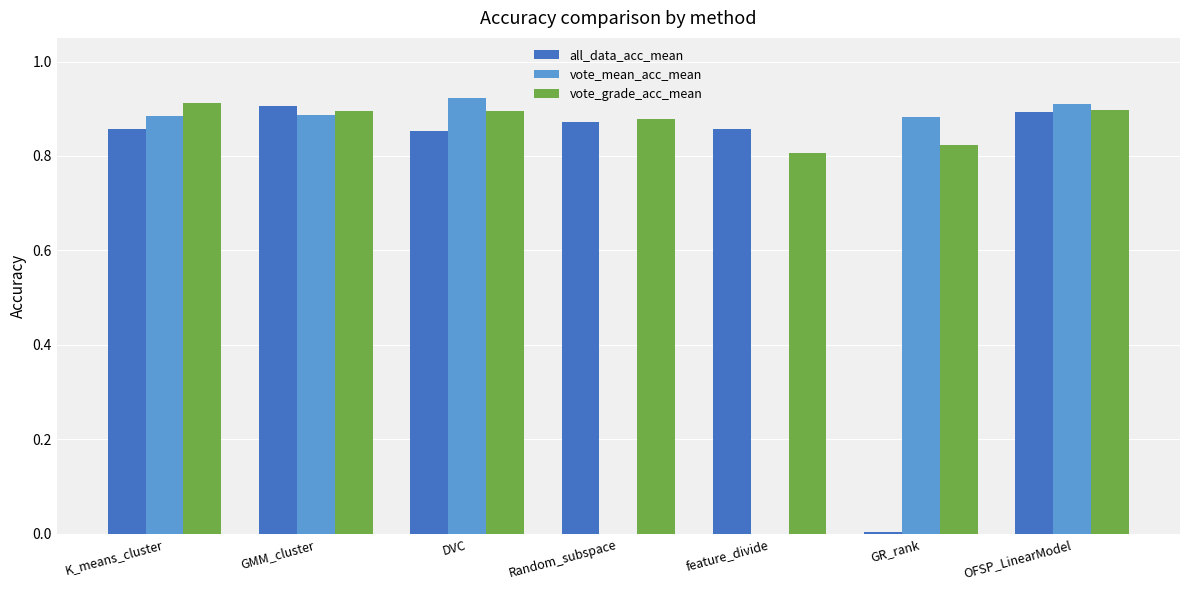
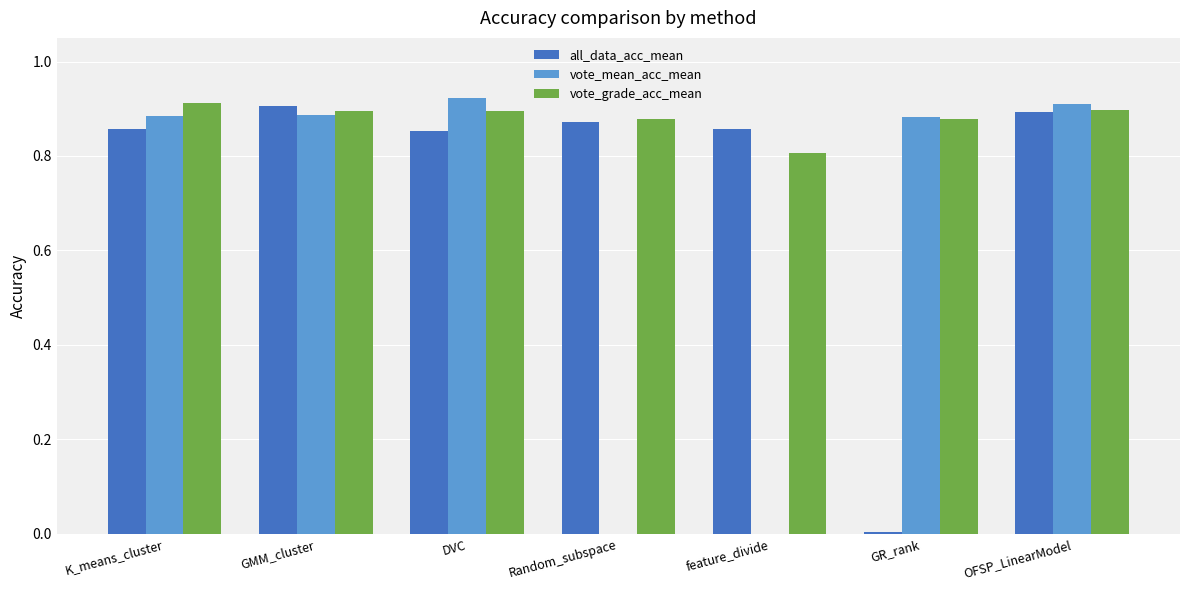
  {
    "vote_grade_acc_mean": {
      "K_means_cluster": 0.91,
      "GMM_cluster": 0.90,
      "DVC": 0.90,
      "Random_subspace": 0.88,
      "feature_divide": 0.81,
-     "GR_rank": 0.82,
+     "GR_rank": 0.88,
      "OFSP_LinearModel": 0.90
    }
  }
